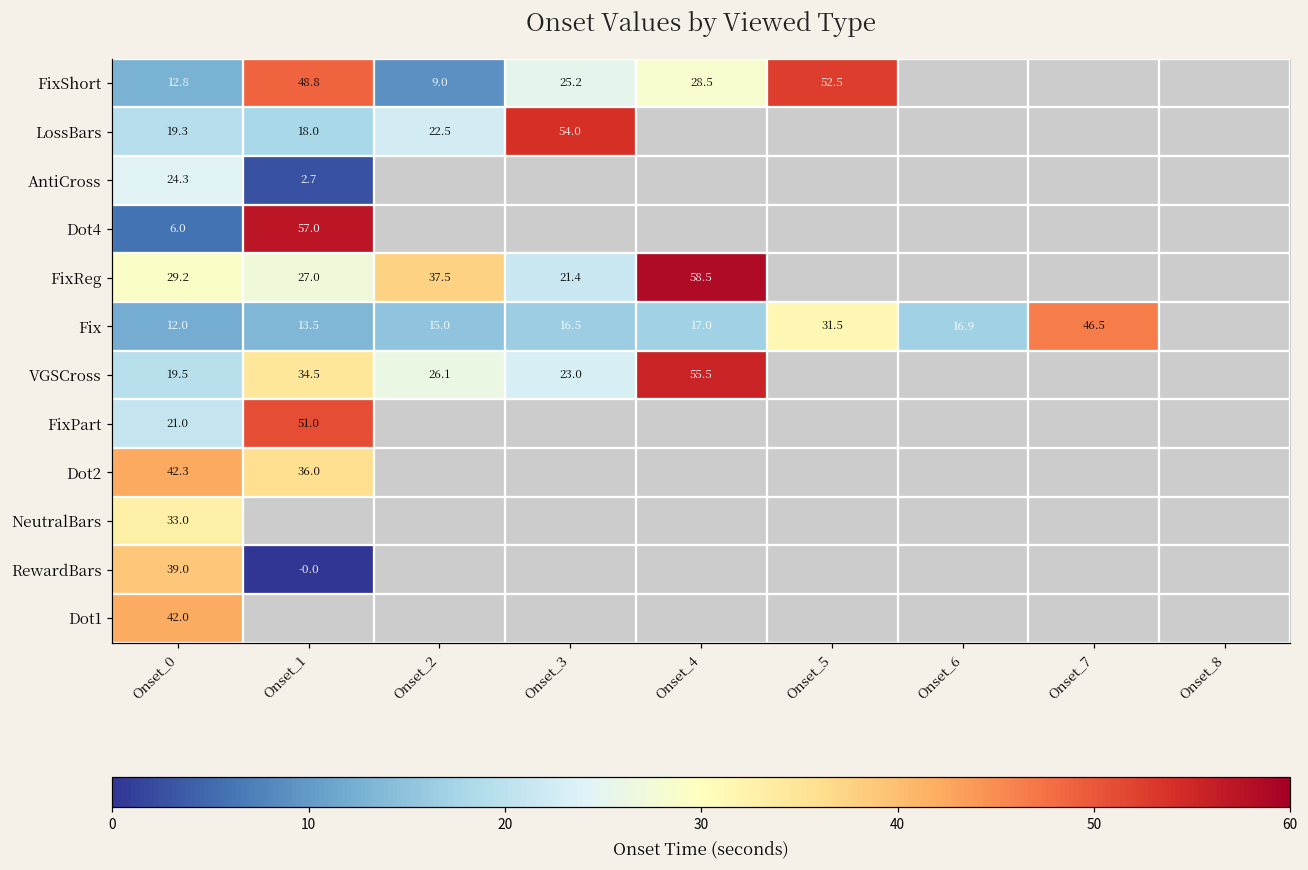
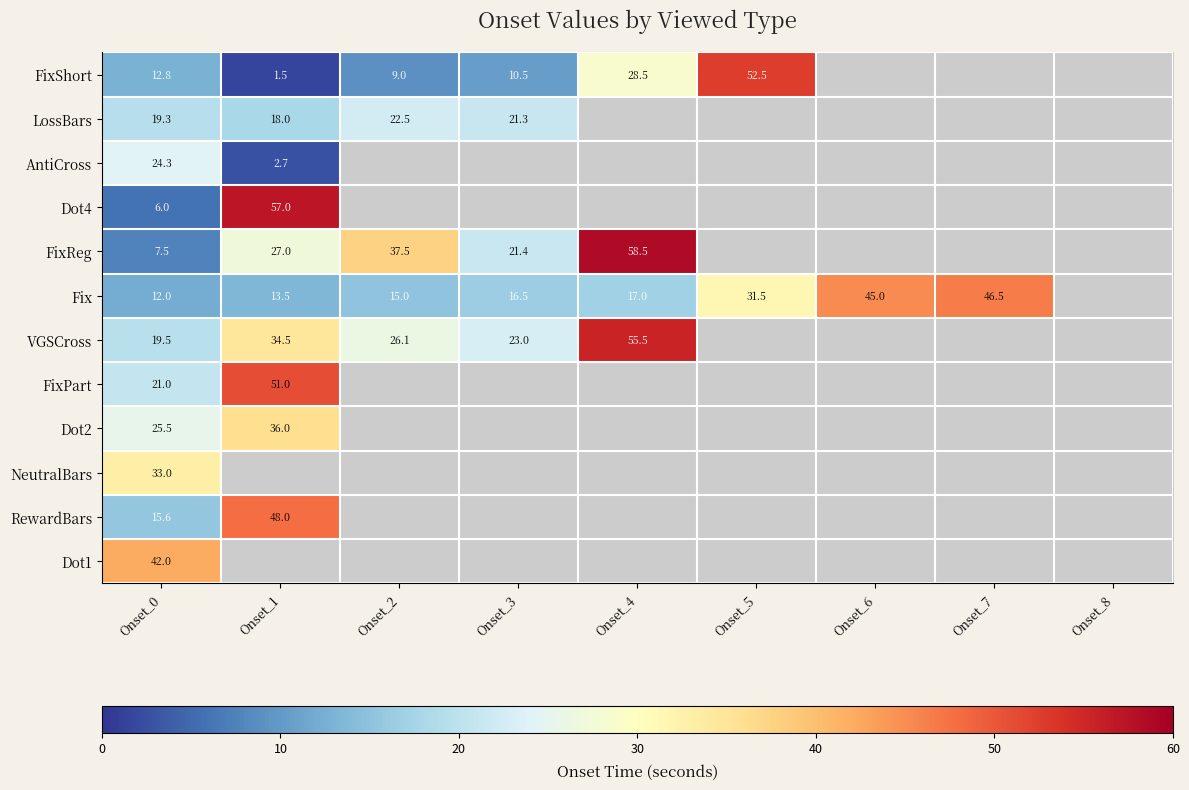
  {
    "FixShort": {
      "Onset_0": 12.8,
-     "Onset_1": 48.8,
+     "Onset_1": 1.5,
      "Onset_2": 9.0,
-     "Onset_3": 25.2,
+     "Onset_3": 10.5,
      "Onset_4": 28.5,
      "Onset_5": 52.5
    },
    "LossBars": {
      "Onset_0": 19.3,
      "Onset_1": 18.0,
      "Onset_2": 22.5,
-     "Onset_3": 54.0
+     "Onset_3": 21.3
    },
    "AntiCross": {
      "Onset_0": 24.3,
      "Onset_1": 2.7
    },
    "Dot4": {
      "Onset_0": 6.0,
      "Onset_1": 57.0
    },
    "FixReg": {
-     "Onset_0": 29.2,
+     "Onset_0": 7.5,
      "Onset_1": 27.0,
      "Onset_2": 37.5,
      "Onset_3": 21.4,
      "Onset_4": 58.5
    },
    "Fix": {
      "Onset_0": 12.0,
      "Onset_1": 13.5,
      "Onset_2": 15.0,
      "Onset_3": 16.5,
      "Onset_4": 17.0,
      "Onset_5": 31.5,
-     "Onset_6": 16.9,
+     "Onset_6": 45.0,
      "Onset_7": 46.5
    },
    "VGSCross": {
      "Onset_0": 19.5,
      "Onset_1": 34.5,
      "Onset_2": 26.1,
      "Onset_3": 23.0,
      "Onset_4": 55.5
    },
    "FixPart": {
      "Onset_0": 21.0,
      "Onset_1": 51.0
    },
    "Dot2": {
-     "Onset_0": 42.3,
+     "Onset_0": 25.5,
      "Onset_1": 36.0
    },
    "NeutralBars": {
      "Onset_0": 33.0
    },
    "RewardBars": {
-     "Onset_0": 39.0,
-     "Onset_1": -0.0
+     "Onset_0": 15.6,
+     "Onset_1": 48.0
    },
    "Dot1": {
      "Onset_0": 42.0
    }
  }
